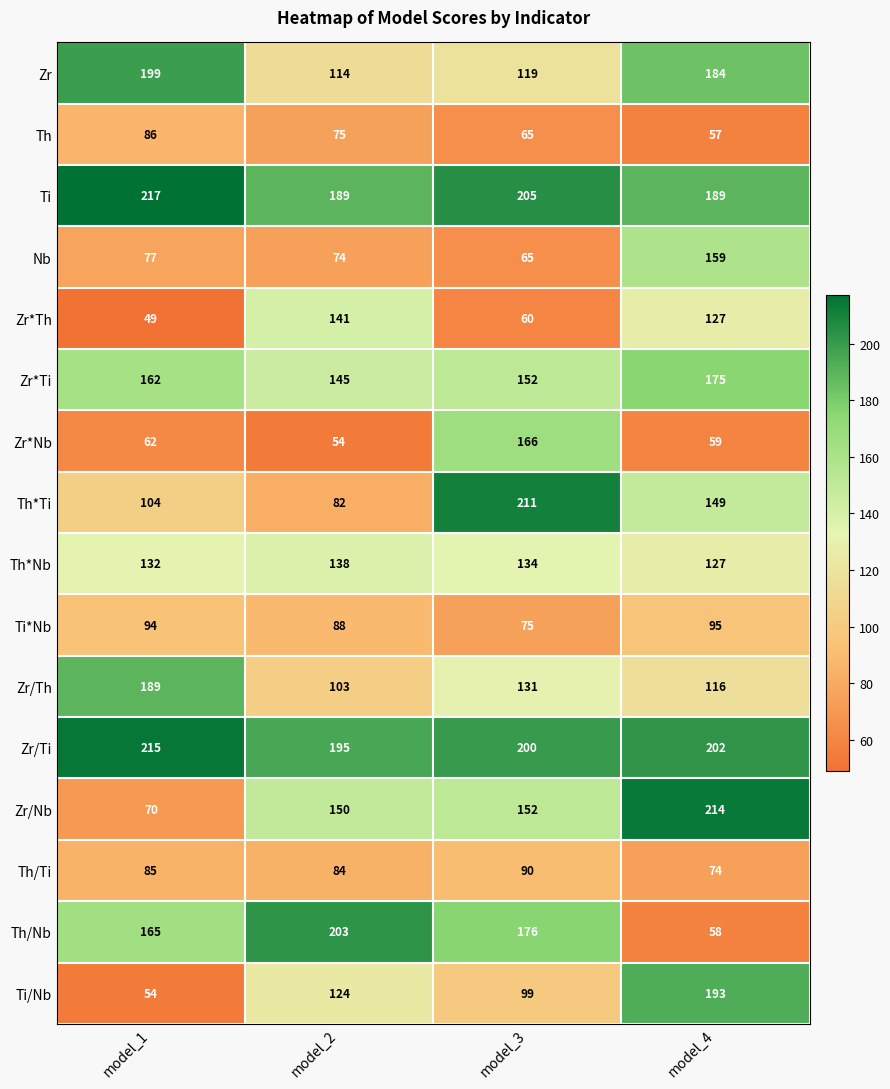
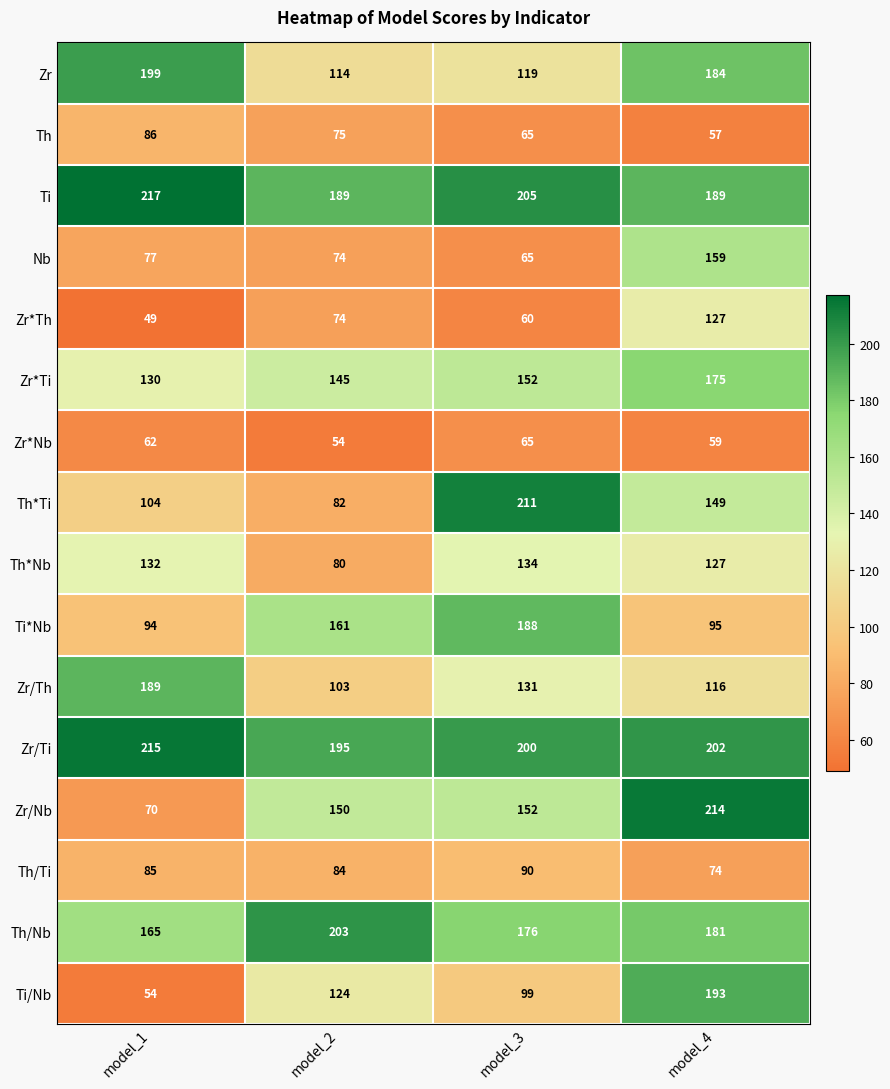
  {
    "Zr": {
      "model_1": 199,
      "model_2": 114,
      "model_3": 119,
      "model_4": 184
    },
    "Th": {
      "model_1": 86,
      "model_2": 75,
      "model_3": 65,
      "model_4": 57
    },
    "Ti": {
      "model_1": 217,
      "model_2": 189,
      "model_3": 205,
      "model_4": 189
    },
    "Nb": {
      "model_1": 77,
      "model_2": 74,
      "model_3": 65,
      "model_4": 159
    },
    "Zr*Th": {
      "model_1": 49,
-     "model_2": 141,
+     "model_2": 74,
      "model_3": 60,
      "model_4": 127
    },
    "Zr*Ti": {
-     "model_1": 162,
+     "model_1": 130,
      "model_2": 145,
      "model_3": 152,
      "model_4": 175
    },
    "Zr*Nb": {
      "model_1": 62,
      "model_2": 54,
-     "model_3": 166,
+     "model_3": 65,
      "model_4": 59
    },
    "Th*Ti": {
      "model_1": 104,
      "model_2": 82,
      "model_3": 211,
      "model_4": 149
    },
    "Th*Nb": {
      "model_1": 132,
-     "model_2": 138,
+     "model_2": 80,
      "model_3": 134,
      "model_4": 127
    },
    "Ti*Nb": {
      "model_1": 94,
-     "model_2": 88,
-     "model_3": 75,
+     "model_2": 161,
+     "model_3": 188,
      "model_4": 95
    },
    "Zr/Th": {
      "model_1": 189,
      "model_2": 103,
      "model_3": 131,
      "model_4": 116
    },
    "Zr/Ti": {
      "model_1": 215,
      "model_2": 195,
      "model_3": 200,
      "model_4": 202
    },
    "Zr/Nb": {
      "model_1": 70,
      "model_2": 150,
      "model_3": 152,
      "model_4": 214
    },
    "Th/Ti": {
      "model_1": 85,
      "model_2": 84,
      "model_3": 90,
      "model_4": 74
    },
    "Th/Nb": {
      "model_1": 165,
      "model_2": 203,
      "model_3": 176,
-     "model_4": 58
+     "model_4": 181
    },
    "Ti/Nb": {
      "model_1": 54,
      "model_2": 124,
      "model_3": 99,
      "model_4": 193
    }
  }
